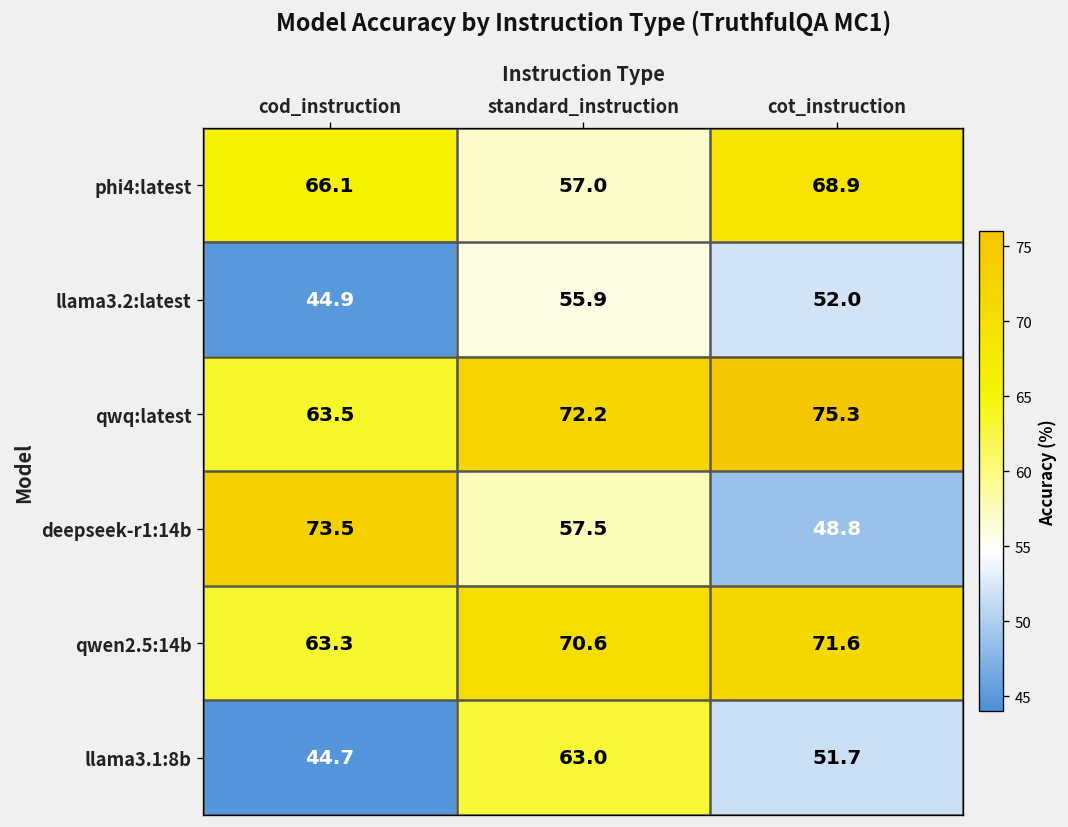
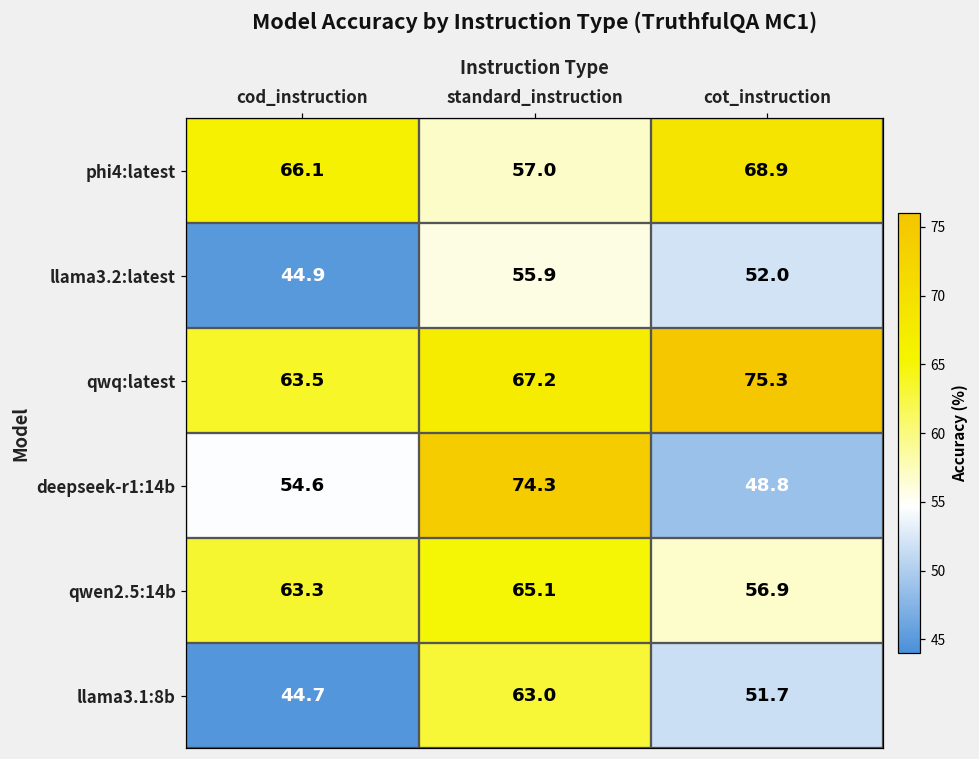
  {
    "phi4:latest": {
      "cod_instruction": 66.1,
      "standard_instruction": 57.0,
      "cot_instruction": 68.9
    },
    "llama3.2:latest": {
      "cod_instruction": 44.9,
      "standard_instruction": 55.9,
      "cot_instruction": 52.0
    },
    "qwq:latest": {
      "cod_instruction": 63.5,
-     "standard_instruction": 72.2,
+     "standard_instruction": 67.2,
      "cot_instruction": 75.3
    },
    "deepseek-r1:14b": {
-     "cod_instruction": 73.5,
-     "standard_instruction": 57.5,
+     "cod_instruction": 54.6,
+     "standard_instruction": 74.3,
      "cot_instruction": 48.8
    },
    "qwen2.5:14b": {
      "cod_instruction": 63.3,
-     "standard_instruction": 70.6,
-     "cot_instruction": 71.6
+     "standard_instruction": 65.1,
+     "cot_instruction": 56.9
    },
    "llama3.1:8b": {
      "cod_instruction": 44.7,
      "standard_instruction": 63.0,
      "cot_instruction": 51.7
    }
  }
